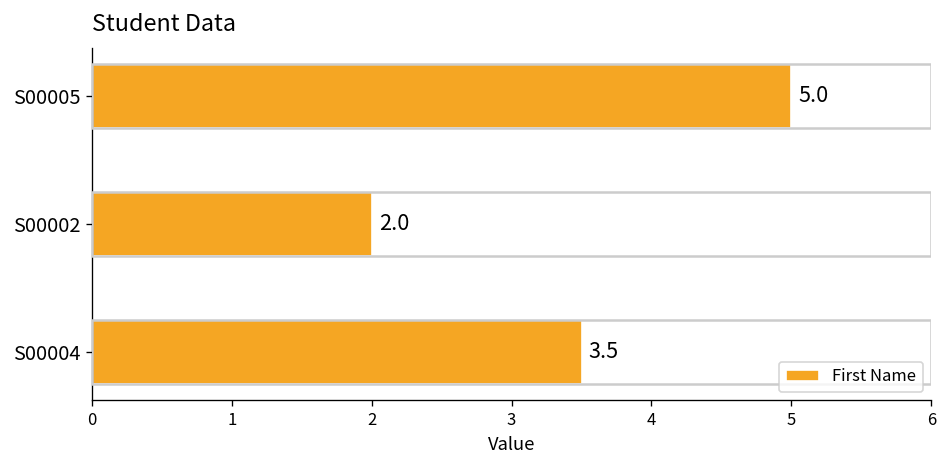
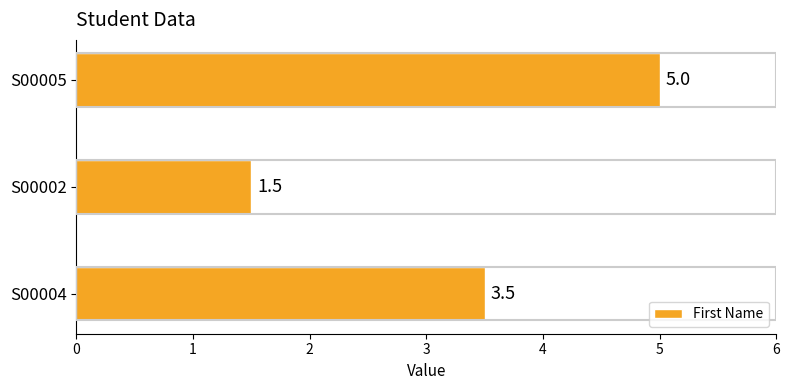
  {
    "S00005": 5.0,
-   "S00002": 2.0,
+   "S00002": 1.5,
    "S00004": 3.5
  }
